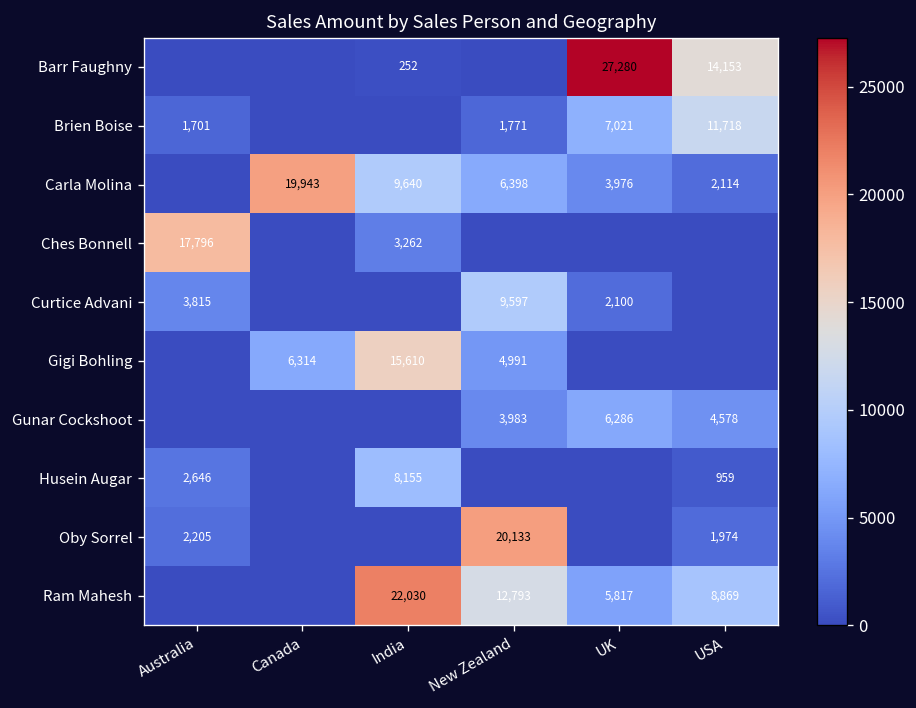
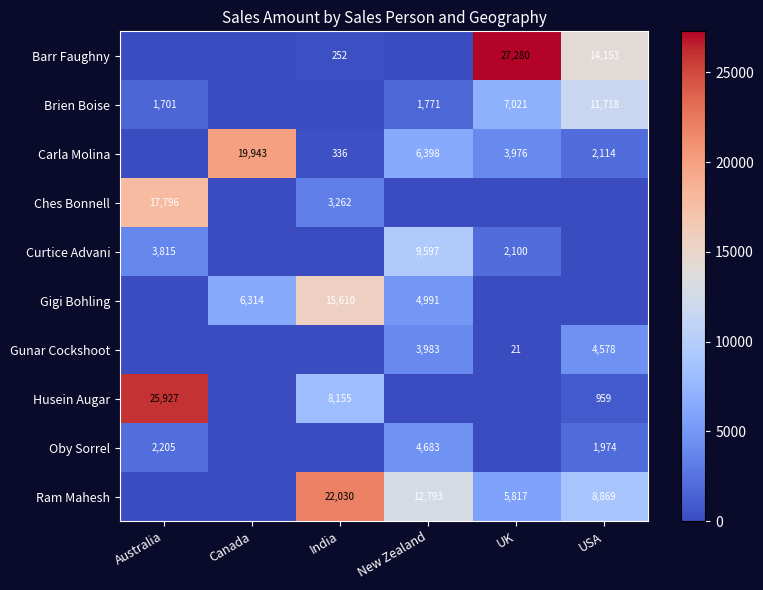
  {
    "Barr Faughny": {
      "India": "252",
      "UK": "27,280"
    },
    "Brien Boise": {
      "Australia": "1,701",
      "New Zealand": "1,771",
      "UK": "7,021",
      "USA": "11,718"
    },
    "Carla Molina": {
      "Canada": "19,943",
-     "India": "9,640",
+     "India": "336",
      "New Zealand": "6,398",
      "UK": "3,976",
      "USA": "2,114"
    },
    "Ches Bonnell": {
      "Australia": "17,796",
      "India": "3,262"
    },
    "Curtice Advani": {
      "Australia": "3,815",
      "New Zealand": "9,597",
      "UK": "2,100"
    },
    "Gigi Bohling": {
      "Canada": "6,314",
      "India": "15,610",
      "New Zealand": "4,991"
    },
    "Gunar Cockshoot": {
      "New Zealand": "3,983",
-     "UK": "6,286",
+     "UK": "21",
      "USA": "4,578"
    },
    "Husein Augar": {
-     "Australia": "2,646",
+     "Australia": "25,927",
      "India": "8,155",
      "USA": "959"
    },
    "Oby Sorrel": {
      "Australia": "2,205",
-     "New Zealand": "20,133",
+     "New Zealand": "4,683",
      "USA": "1,974"
    },
    "Ram Mahesh": {
      "India": "22,030",
      "UK": "5,817",
      "USA": "8,869"
    }
  }
